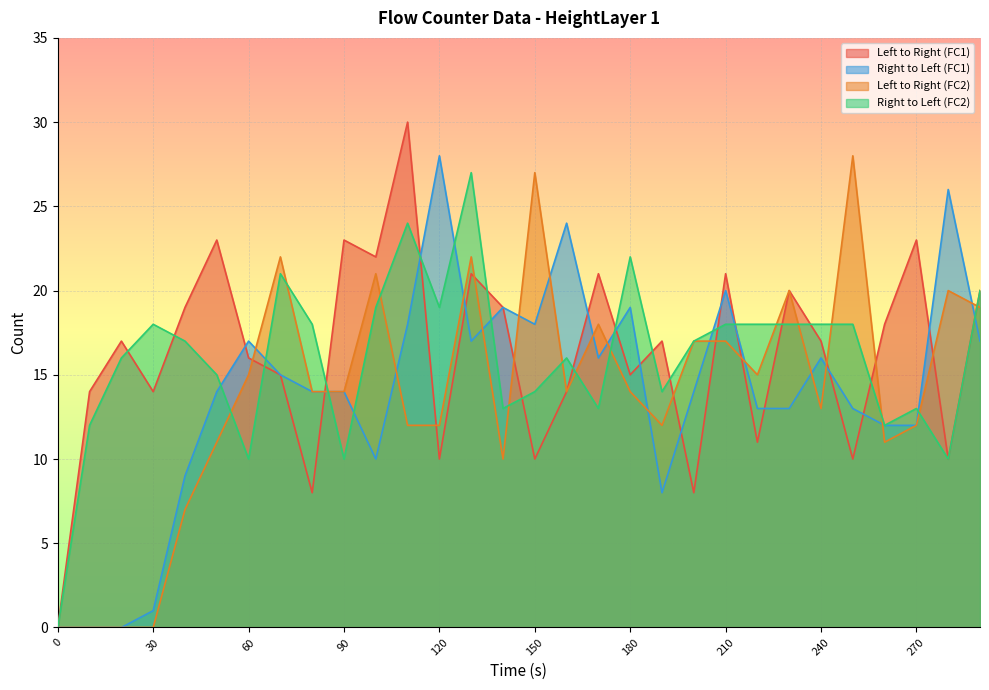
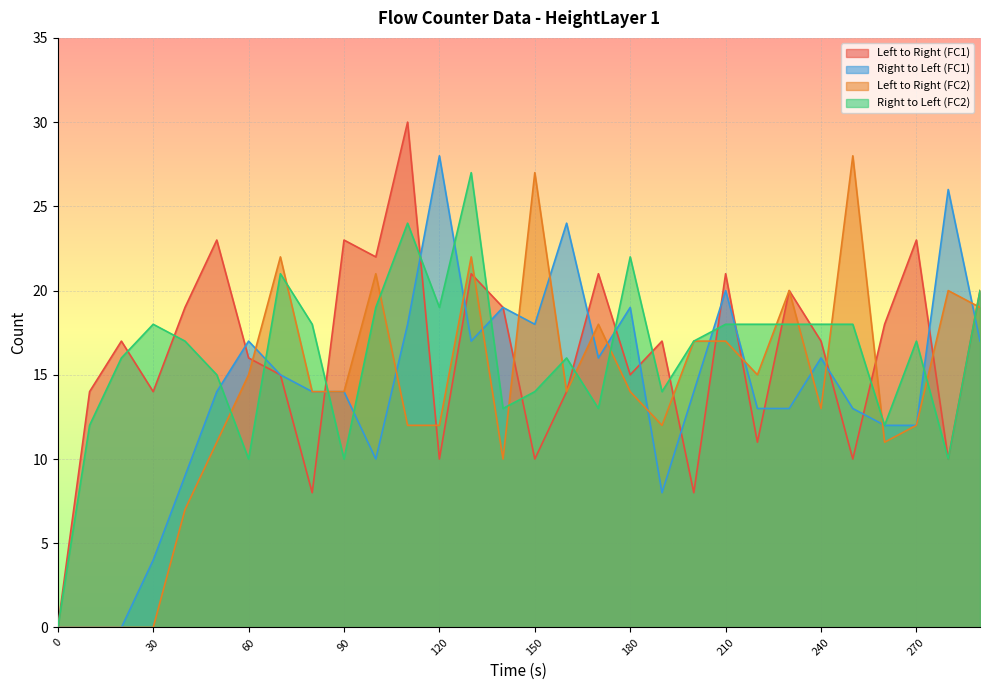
  {
    "Right to Left (FC1)": {
-     "30": 1,
+     "30": 4,
      "60": 17,
      "120": 28,
      "150": 18,
      "180": 19,
      "210": 20,
      "240": 16
    },
    "Right to Left (FC2)": {
      "30": 18,
      "60": 10,
      "90": 10,
      "120": 19,
      "150": 14,
      "180": 22,
      "210": 18,
      "240": 18,
-     "270": 13
+     "270": 17
    }
  }
